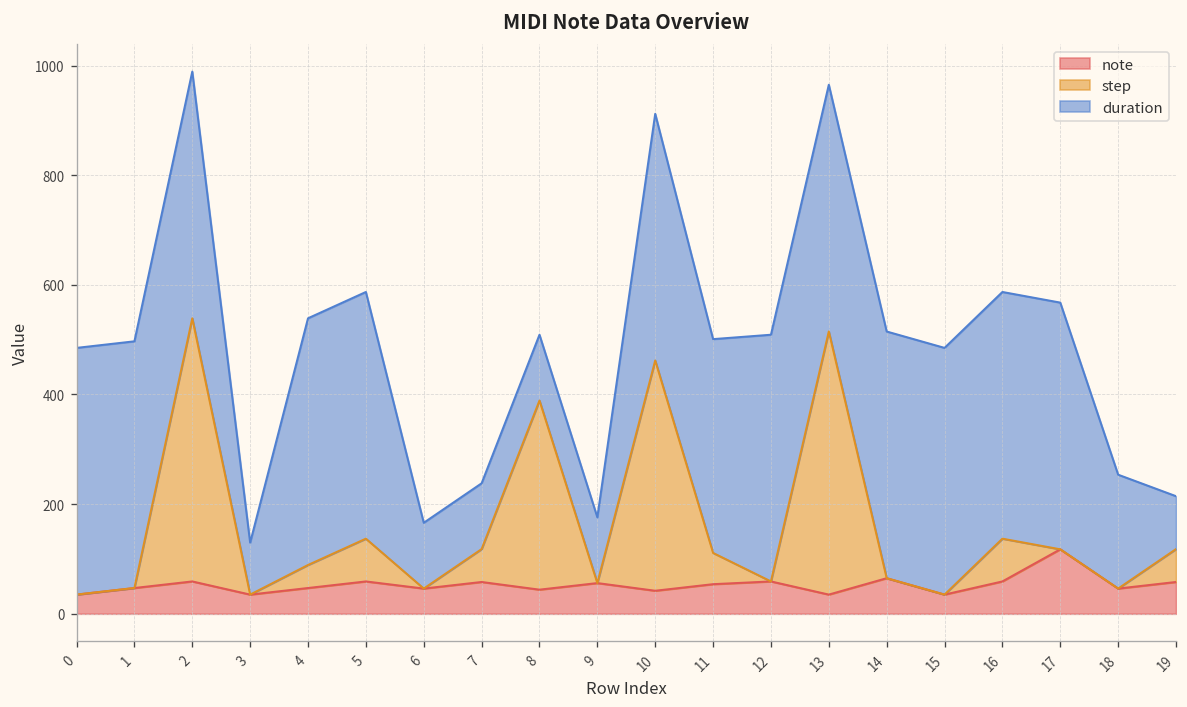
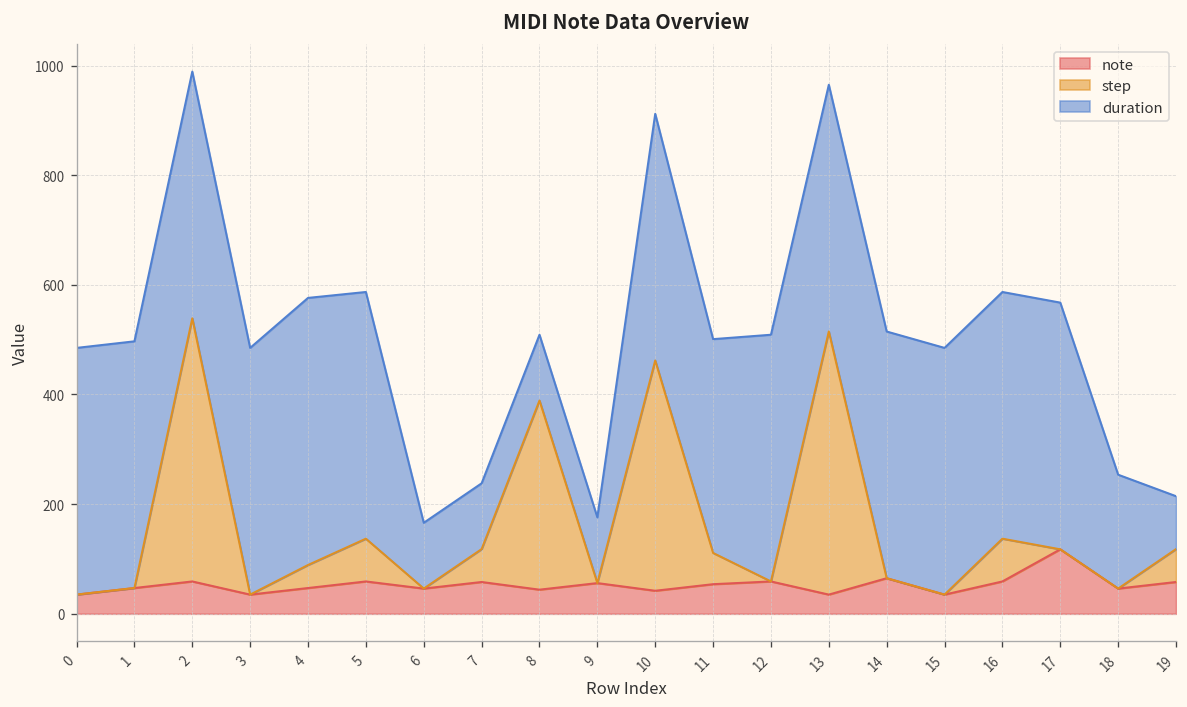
  {
    "note": {
      "2": 60,
      "4": 50,
      "5": 60,
      "7": 60,
      "8": 40,
      "10": 40,
      "11": 50,
      "13": 40,
      "16": 60,
      "19": 60
    },
    "step": {
      "2": 480,
      "4": 40,
      "5": 80,
      "7": 60,
      "8": 350,
      "10": 420,
      "11": 60,
      "13": 480,
      "16": 80,
      "19": 60
    },
    "duration": {
      "0": 450,
      "1": 450,
      "2": 450,
-     "3": 90,
-     "4": 450,
+     "3": 450,
+     "4": 490,
      "5": 450,
      "6": 120,
      "7": 120,
      "8": 120,
      "9": 120,
      "10": 450,
      "11": 390,
      "12": 450,
      "13": 450,
      "14": 450,
      "15": 450,
      "16": 450,
      "17": 450,
      "18": 210,
      "19": 100
    }
  }
